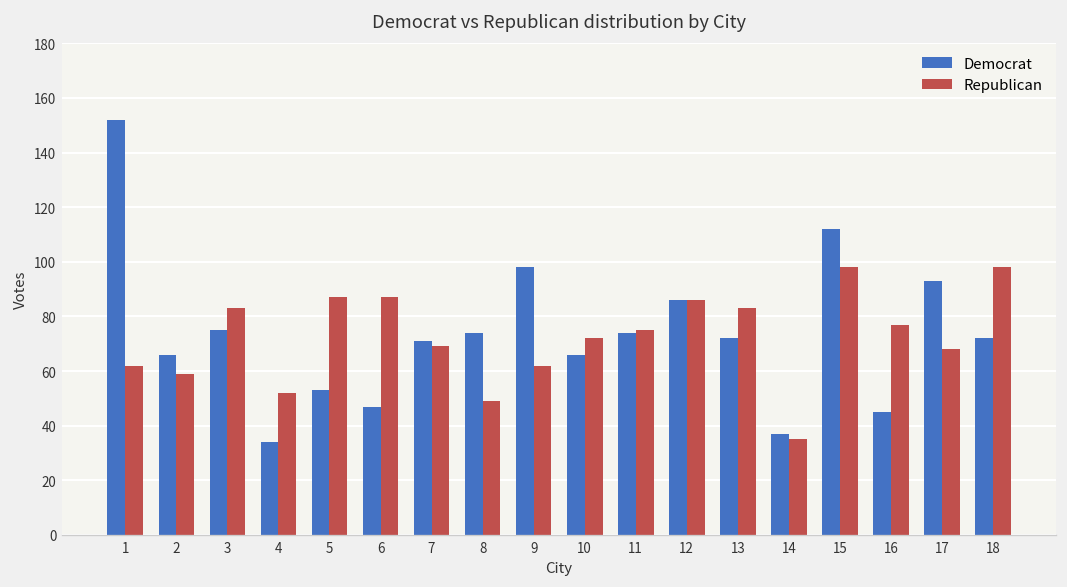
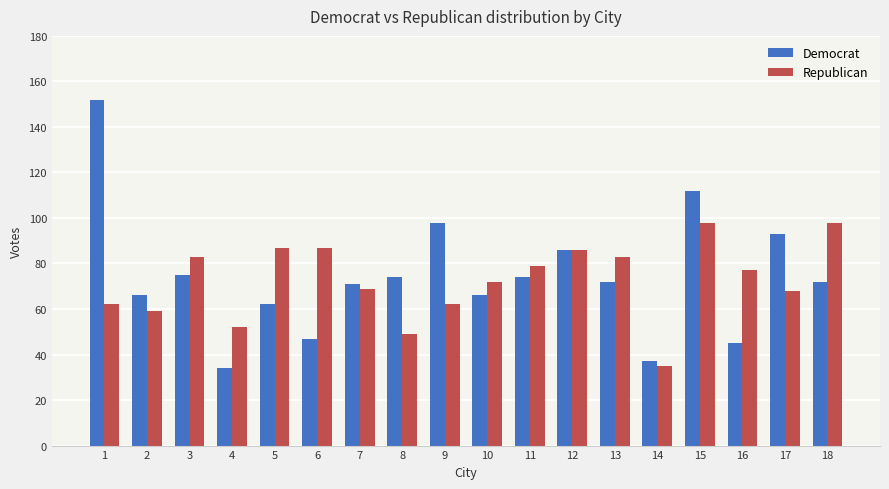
  {
    "Democrat": {
      "1": 152,
      "2": 66,
      "3": 75,
      "4": 34,
-     "5": 53,
+     "5": 62,
      "6": 47,
      "7": 71,
      "8": 74,
      "9": 98,
      "10": 66,
      "11": 74,
      "12": 86,
      "13": 72,
      "14": 37,
      "15": 112,
      "16": 45,
      "17": 93,
      "18": 72
    },
    "Republican": {
      "1": 62,
      "2": 59,
      "3": 83,
      "4": 52,
      "5": 87,
      "6": 87,
      "7": 69,
      "8": 49,
      "9": 62,
      "10": 72,
-     "11": 75,
+     "11": 79,
      "12": 86,
      "13": 83,
      "14": 35,
      "15": 98,
      "16": 77,
      "17": 68,
      "18": 98
    }
  }
